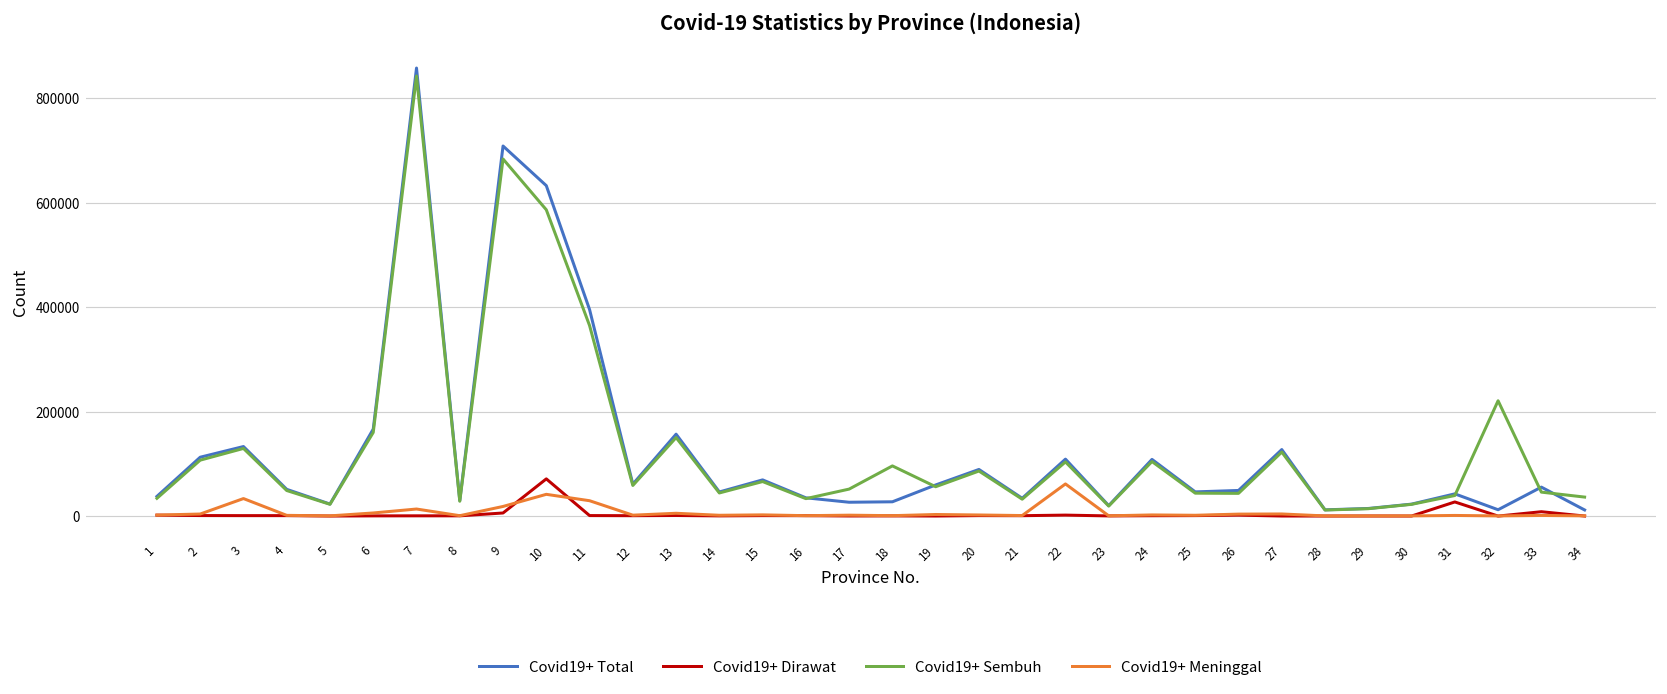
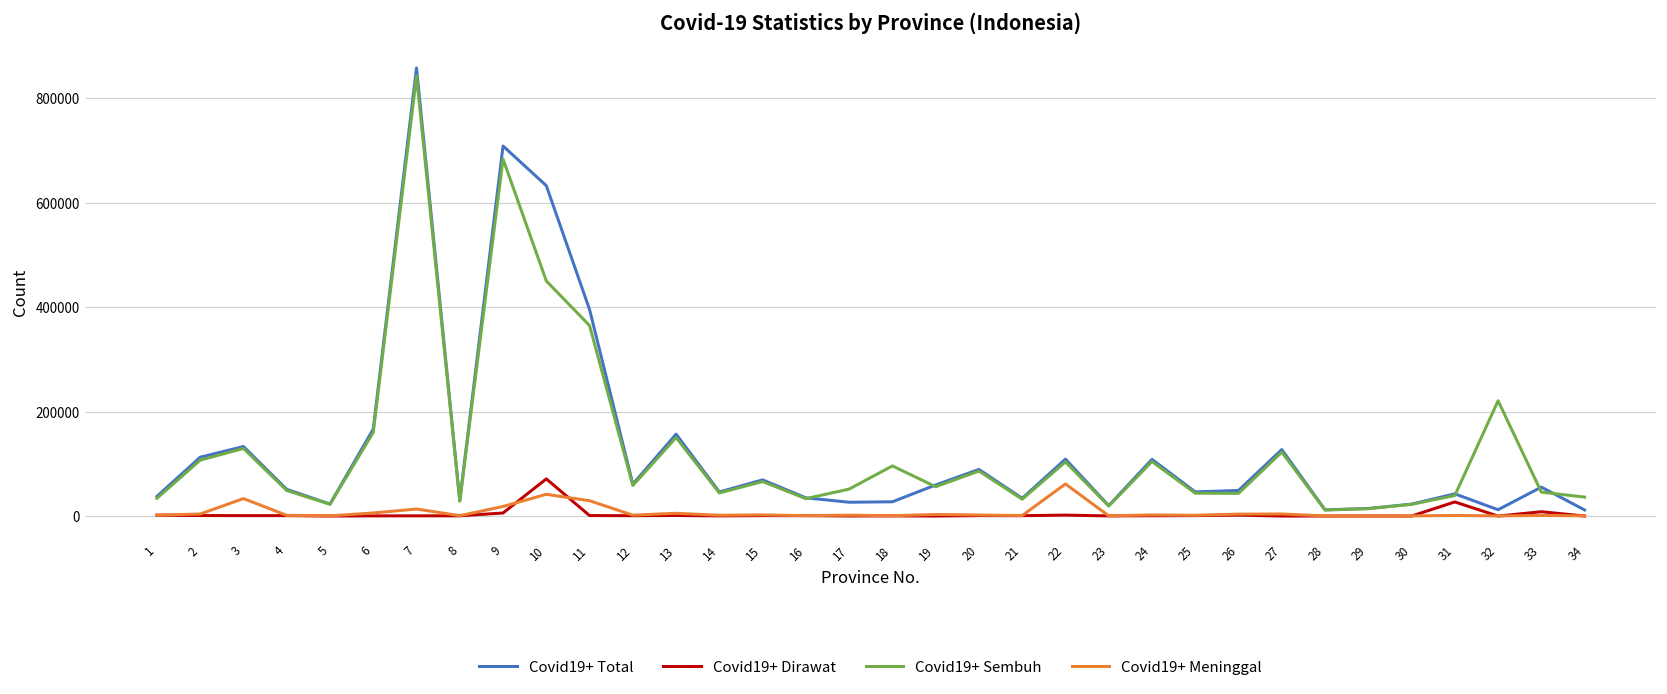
  {
    "Covid19+ Total": {
      "6": 170000,
      "7": 860000,
      "9": 710000,
      "10": 630000,
      "11": 400000,
      "13": 160000,
      "17": 30000,
      "18": 30000,
      "32": 10000,
      "33": 60000,
      "34": 10000
    },
    "Covid19+ Dirawat": {
      "3": 0,
      "7": 0,
      "9": 10000,
      "10": 70000,
      "11": 0,
      "22": 0,
      "31": 30000,
      "33": 10000
    },
    "Covid19+ Sembuh": {
      "6": 160000,
      "7": 840000,
      "9": 680000,
-     "10": 590000,
+     "10": 450000,
      "11": 360000,
      "13": 150000,
      "17": 50000,
      "18": 100000,
      "32": 220000,
      "33": 50000,
      "34": 40000
    },
    "Covid19+ Meninggal": {
      "3": 30000,
      "7": 10000,
      "9": 20000,
      "10": 40000,
      "11": 30000,
      "22": 60000,
      "31": 0,
      "33": 0
    }
  }
